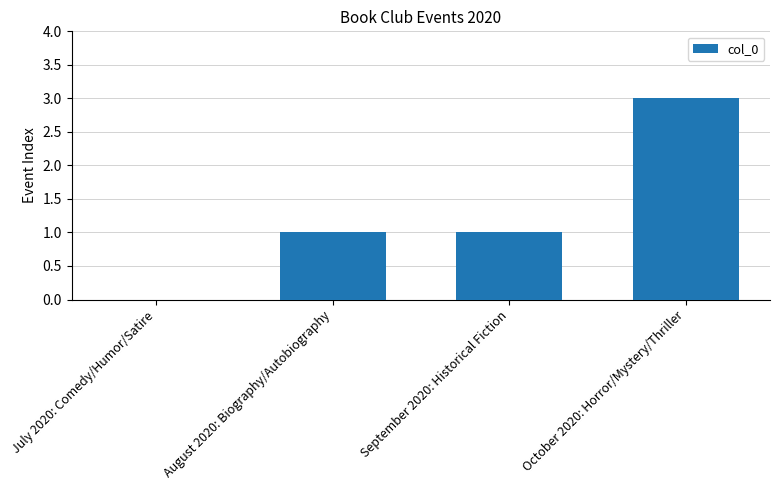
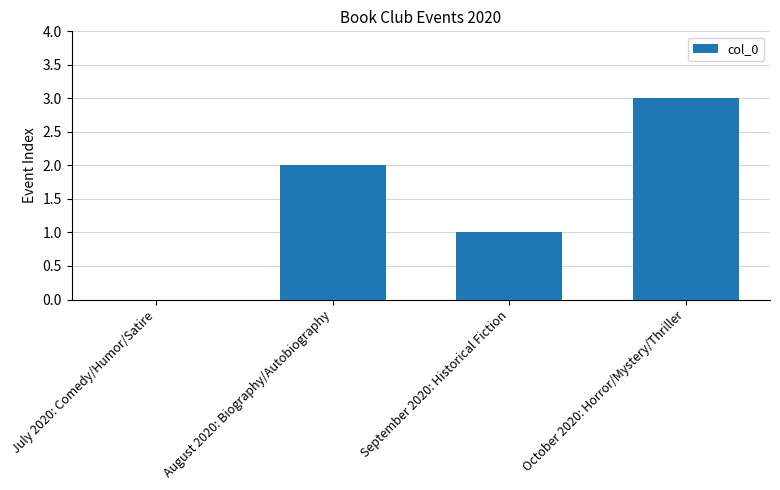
  {
    "July 2020: Comedy/Humor/Satire": 0,
-   "August 2020: Biography/Autobiography": 1,
+   "August 2020: Biography/Autobiography": 2,
    "September 2020: Historical Fiction": 1,
    "October 2020: Horror/Mystery/Thriller": 3
  }
